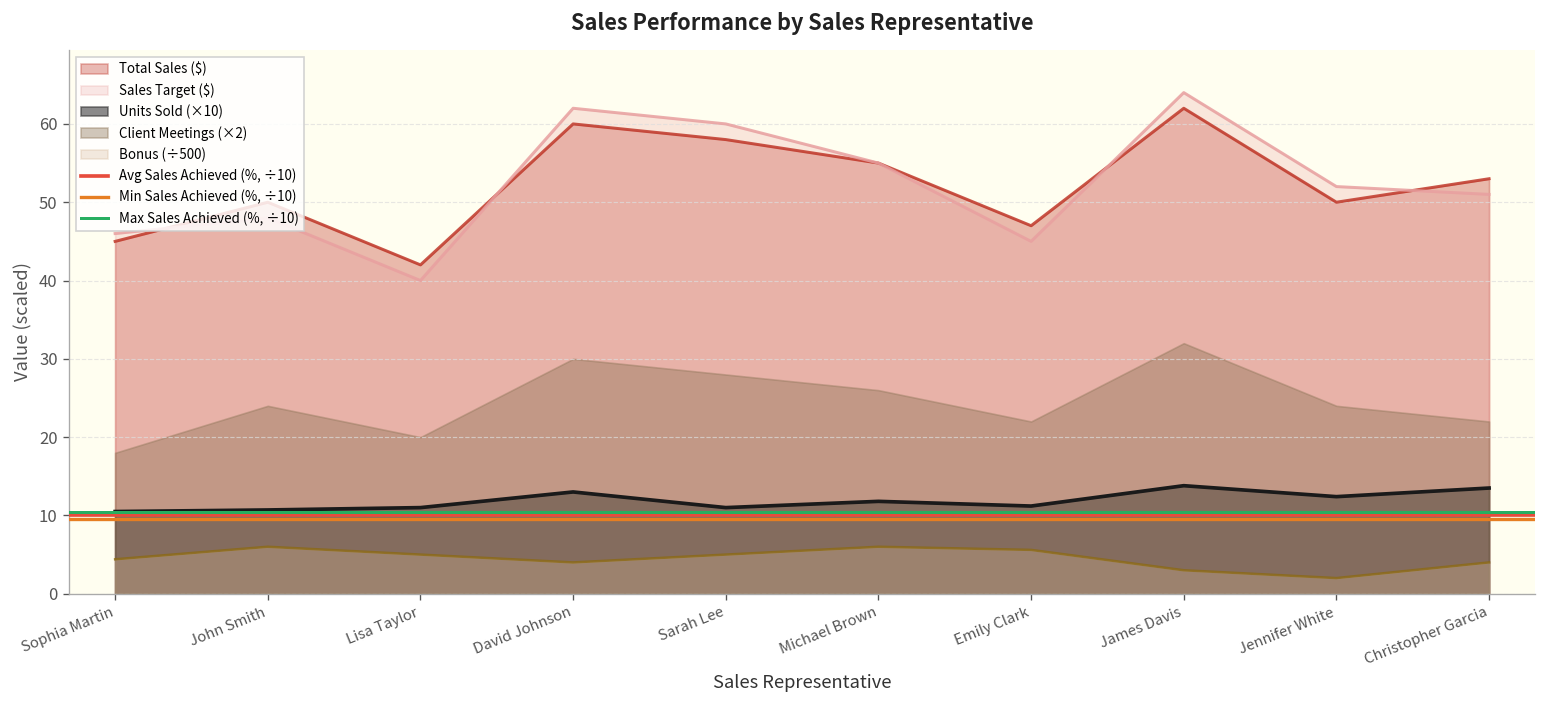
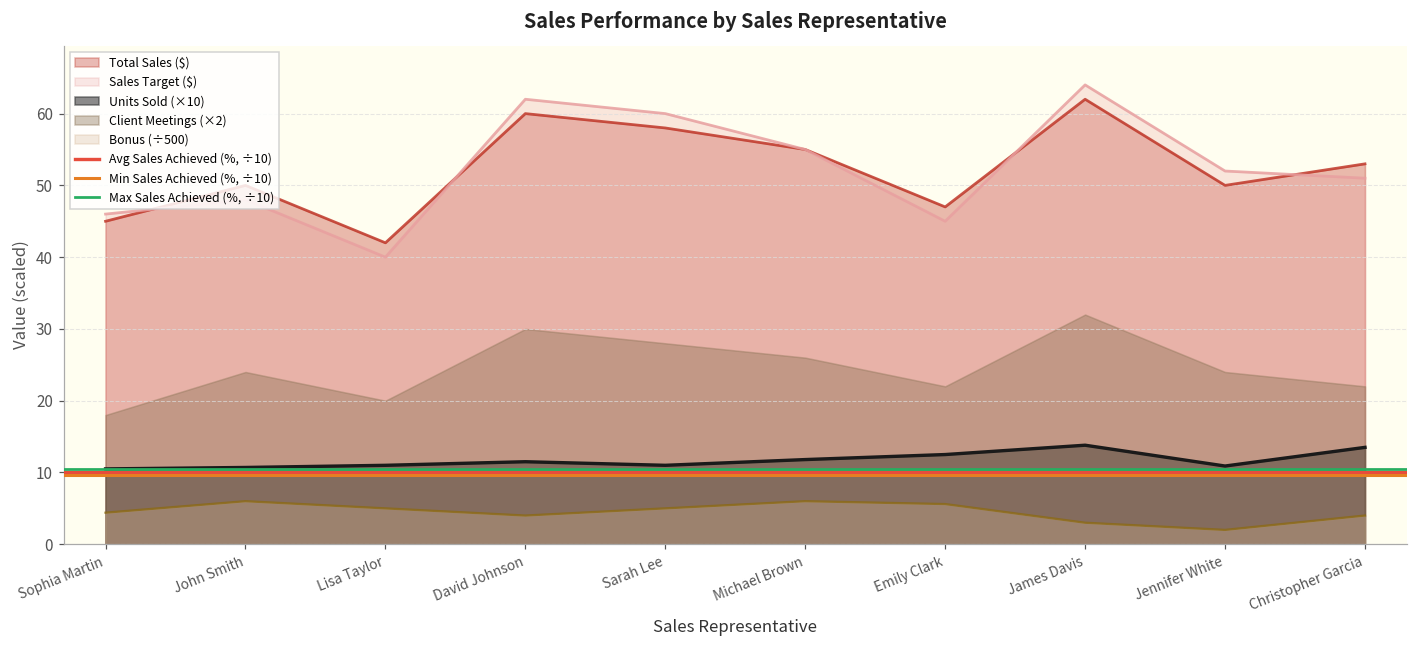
  {
    "Units Sold (×10)": {
      "Sophia Martin": 11,
      "John Smith": 11,
      "Lisa Taylor": 11,
-     "David Johnson": 13,
+     "David Johnson": 12,
      "Sarah Lee": 11,
      "Michael Brown": 12,
-     "Emily Clark": 11,
+     "Emily Clark": 13,
      "James Davis": 14,
-     "Jennifer White": 12,
+     "Jennifer White": 11,
      "Christopher Garcia": 14
    }
  }
